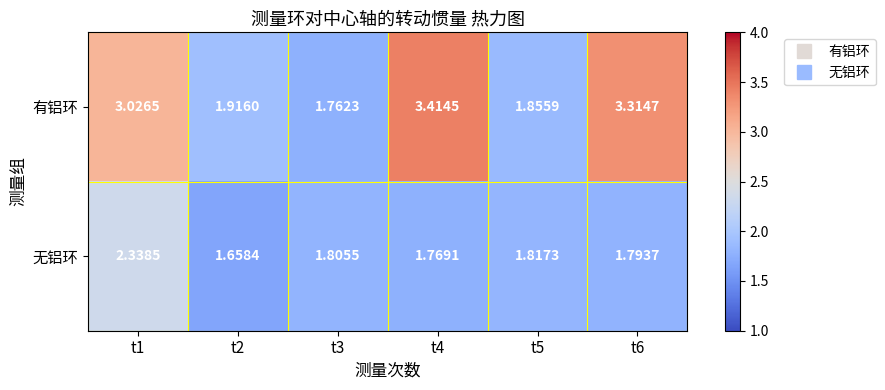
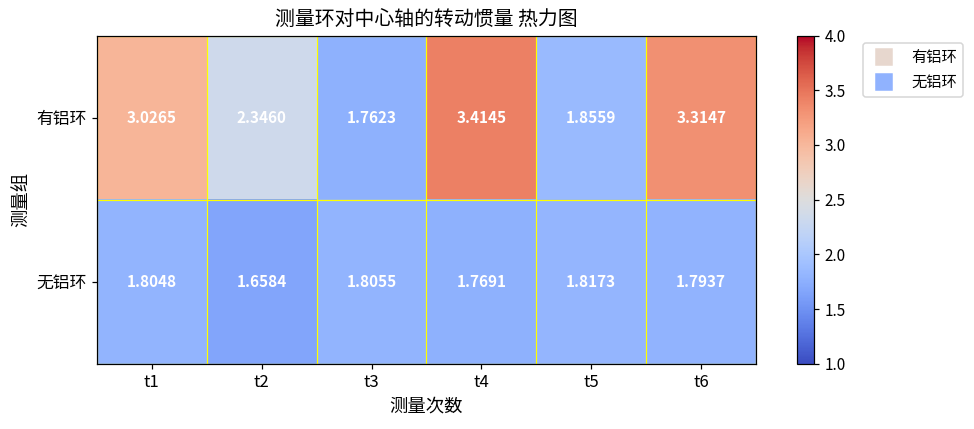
  {
    "有铝环": {
      "t1": 3.0265,
-     "t2": 1.9160,
+     "t2": 2.3460,
      "t3": 1.7623,
      "t4": 3.4145,
      "t5": 1.8559,
      "t6": 3.3147
    },
    "无铝环": {
-     "t1": 2.3385,
+     "t1": 1.8048,
      "t2": 1.6584,
      "t3": 1.8055,
      "t4": 1.7691,
      "t5": 1.8173,
      "t6": 1.7937
    }
  }
